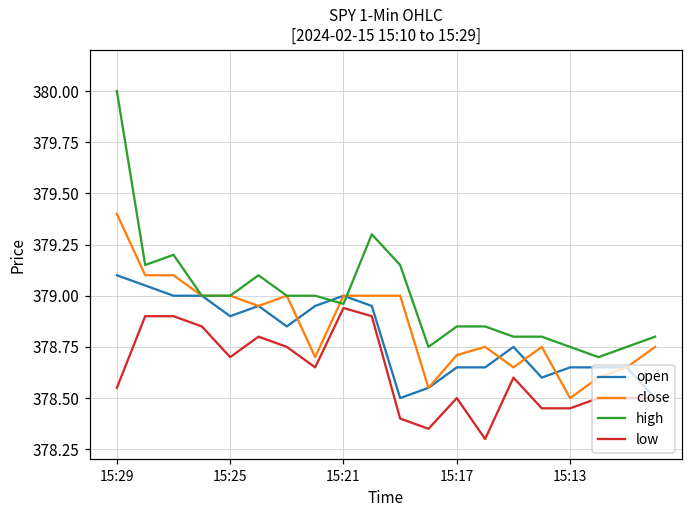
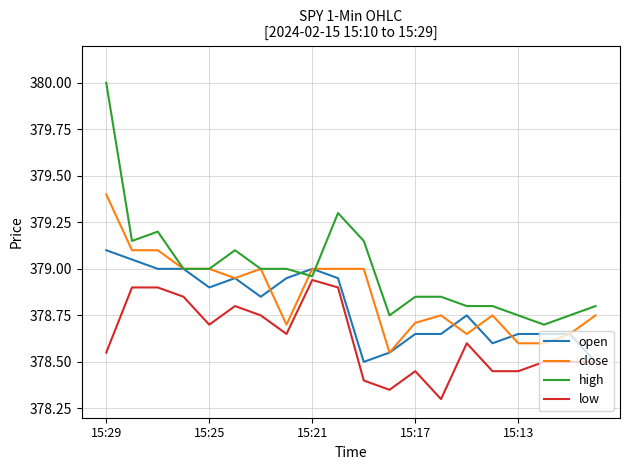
  {
    "open": {
      "15:29": 379.10,
      "15:25": 378.90,
      "15:17": 378.65,
      "15:13": 378.65
    },
    "close": {
      "15:29": 379.4,
      "15:17": 378.7,
-     "15:13": 378.5
+     "15:13": 378.6
    },
    "high": {
      "15:29": 380.00,
      "15:21": 378.96,
      "15:17": 378.85,
      "15:13": 378.75
    },
    "low": {
      "15:29": 378.55,
      "15:25": 378.70,
      "15:21": 378.94,
-     "15:17": 378.50,
+     "15:17": 378.45,
      "15:13": 378.45
    }
  }
